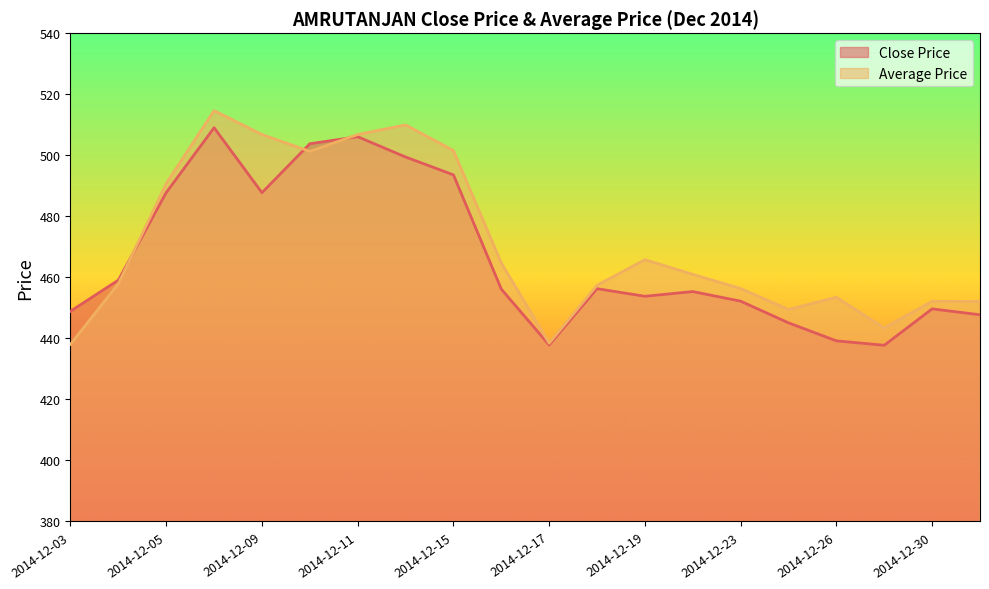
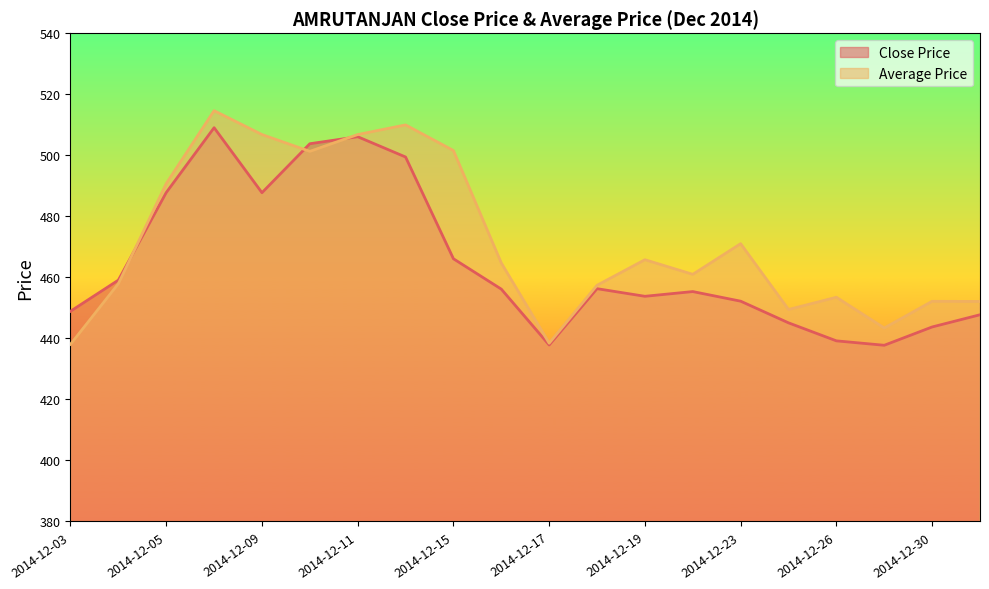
  {
    "Close Price": {
      "2014-12-03": 449,
      "2014-12-05": 488,
      "2014-12-09": 488,
-     "2014-12-15": 494,
+     "2014-12-15": 466,
      "2014-12-19": 454,
      "2014-12-23": 452,
      "2014-12-26": 439,
-     "2014-12-30": 450
+     "2014-12-30": 444
    },
    "Average Price": {
      "2014-12-03": 438,
      "2014-12-05": 491,
      "2014-12-09": 507,
      "2014-12-15": 502,
      "2014-12-19": 466,
-     "2014-12-23": 456,
+     "2014-12-23": 471,
      "2014-12-26": 453,
      "2014-12-30": 452
    }
  }
